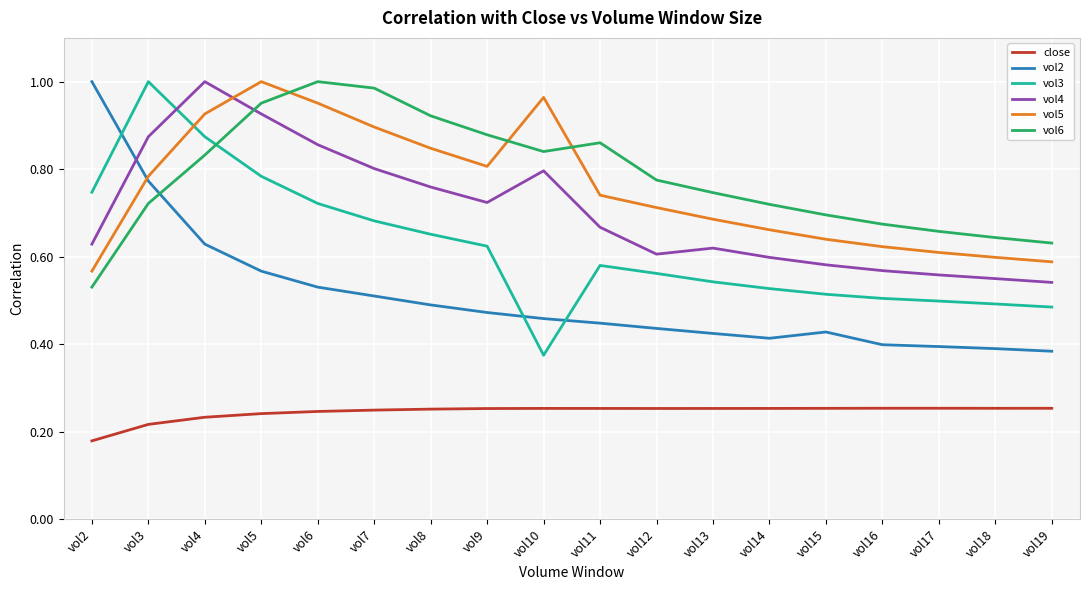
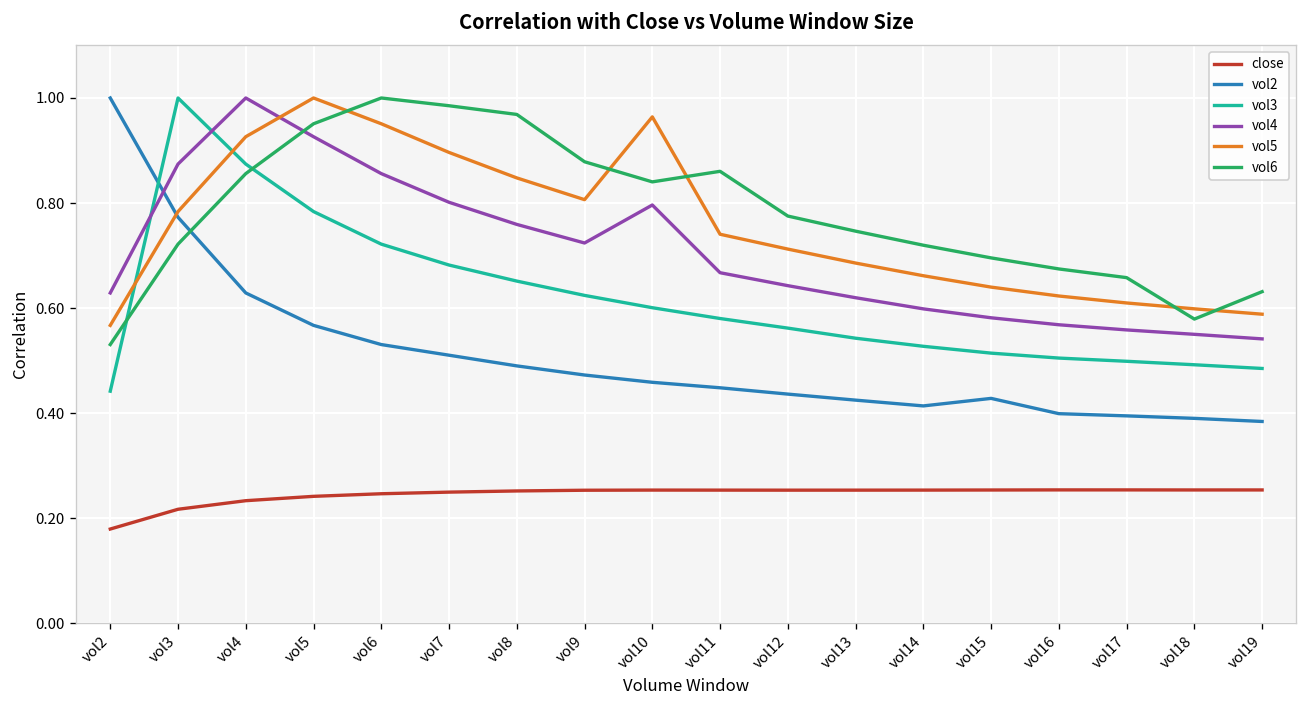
  {
    "close": {
      "vol2": 0.18,
      "vol3": 0.22,
      "vol4": 0.23,
      "vol5": 0.24,
      "vol6": 0.25,
      "vol7": 0.25,
      "vol8": 0.25,
      "vol9": 0.25,
      "vol10": 0.25,
      "vol11": 0.25,
      "vol12": 0.25,
      "vol13": 0.25,
      "vol14": 0.25,
      "vol15": 0.25,
      "vol16": 0.25,
      "vol17": 0.25,
      "vol18": 0.25,
      "vol19": 0.25
    },
    "vol2": {
      "vol2": 1.00,
      "vol3": 0.77,
      "vol4": 0.63,
      "vol5": 0.57,
      "vol6": 0.53,
      "vol7": 0.51,
      "vol8": 0.49,
      "vol9": 0.47,
      "vol10": 0.46,
      "vol11": 0.45,
      "vol12": 0.44,
      "vol13": 0.42,
      "vol14": 0.41,
      "vol15": 0.43,
      "vol16": 0.40,
      "vol17": 0.39,
      "vol18": 0.39,
      "vol19": 0.38
    },
    "vol3": {
-     "vol2": 0.75,
+     "vol2": 0.44,
      "vol3": 1.00,
      "vol4": 0.87,
      "vol5": 0.78,
      "vol6": 0.72,
      "vol7": 0.68,
      "vol8": 0.65,
      "vol9": 0.62,
-     "vol10": 0.37,
+     "vol10": 0.60,
      "vol11": 0.58,
      "vol12": 0.56,
      "vol13": 0.54,
      "vol14": 0.53,
      "vol15": 0.51,
      "vol16": 0.50,
      "vol17": 0.50,
      "vol18": 0.49,
      "vol19": 0.48
    },
    "vol4": {
      "vol2": 0.63,
      "vol3": 0.87,
      "vol4": 1.00,
      "vol5": 0.93,
      "vol6": 0.86,
      "vol7": 0.80,
      "vol8": 0.76,
      "vol9": 0.72,
      "vol10": 0.80,
      "vol11": 0.67,
-     "vol12": 0.61,
+     "vol12": 0.64,
      "vol13": 0.62,
      "vol14": 0.60,
      "vol15": 0.58,
      "vol16": 0.57,
      "vol17": 0.56,
      "vol18": 0.55,
      "vol19": 0.54
    },
    "vol5": {
      "vol2": 0.57,
      "vol3": 0.78,
      "vol4": 0.93,
      "vol5": 1.00,
      "vol6": 0.95,
      "vol7": 0.90,
      "vol8": 0.85,
      "vol9": 0.81,
      "vol10": 0.96,
      "vol11": 0.74,
      "vol12": 0.71,
      "vol13": 0.69,
      "vol14": 0.66,
      "vol15": 0.64,
      "vol16": 0.62,
      "vol17": 0.61,
      "vol18": 0.60,
      "vol19": 0.59
    },
    "vol6": {
      "vol2": 0.53,
      "vol3": 0.72,
-     "vol4": 0.83,
+     "vol4": 0.86,
      "vol5": 0.95,
      "vol6": 1.00,
      "vol7": 0.99,
-     "vol8": 0.92,
+     "vol8": 0.97,
      "vol9": 0.88,
      "vol10": 0.84,
      "vol11": 0.86,
      "vol12": 0.78,
      "vol13": 0.75,
      "vol14": 0.72,
      "vol15": 0.70,
      "vol16": 0.67,
      "vol17": 0.66,
-     "vol18": 0.64,
+     "vol18": 0.58,
      "vol19": 0.63
    }
  }
